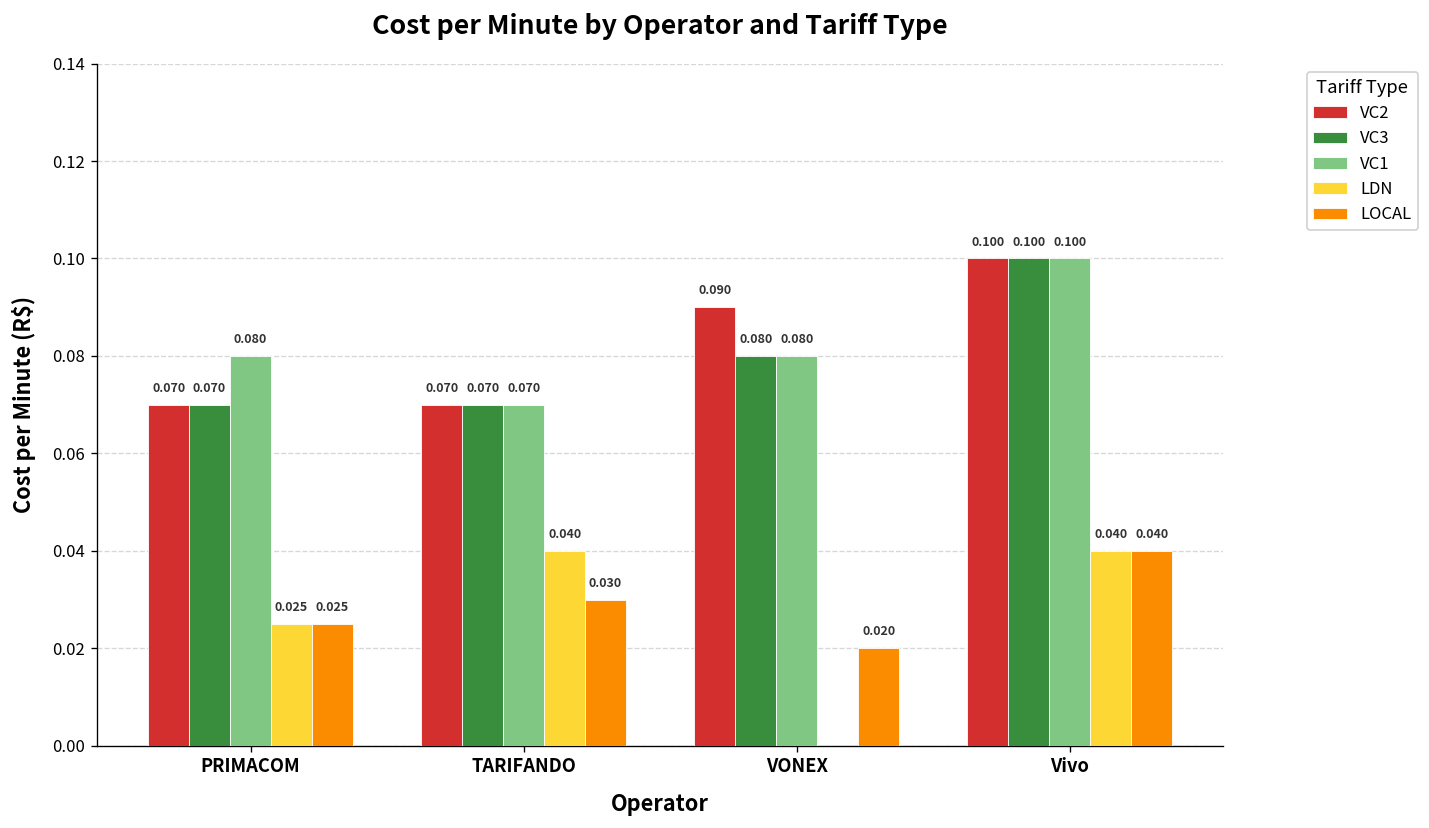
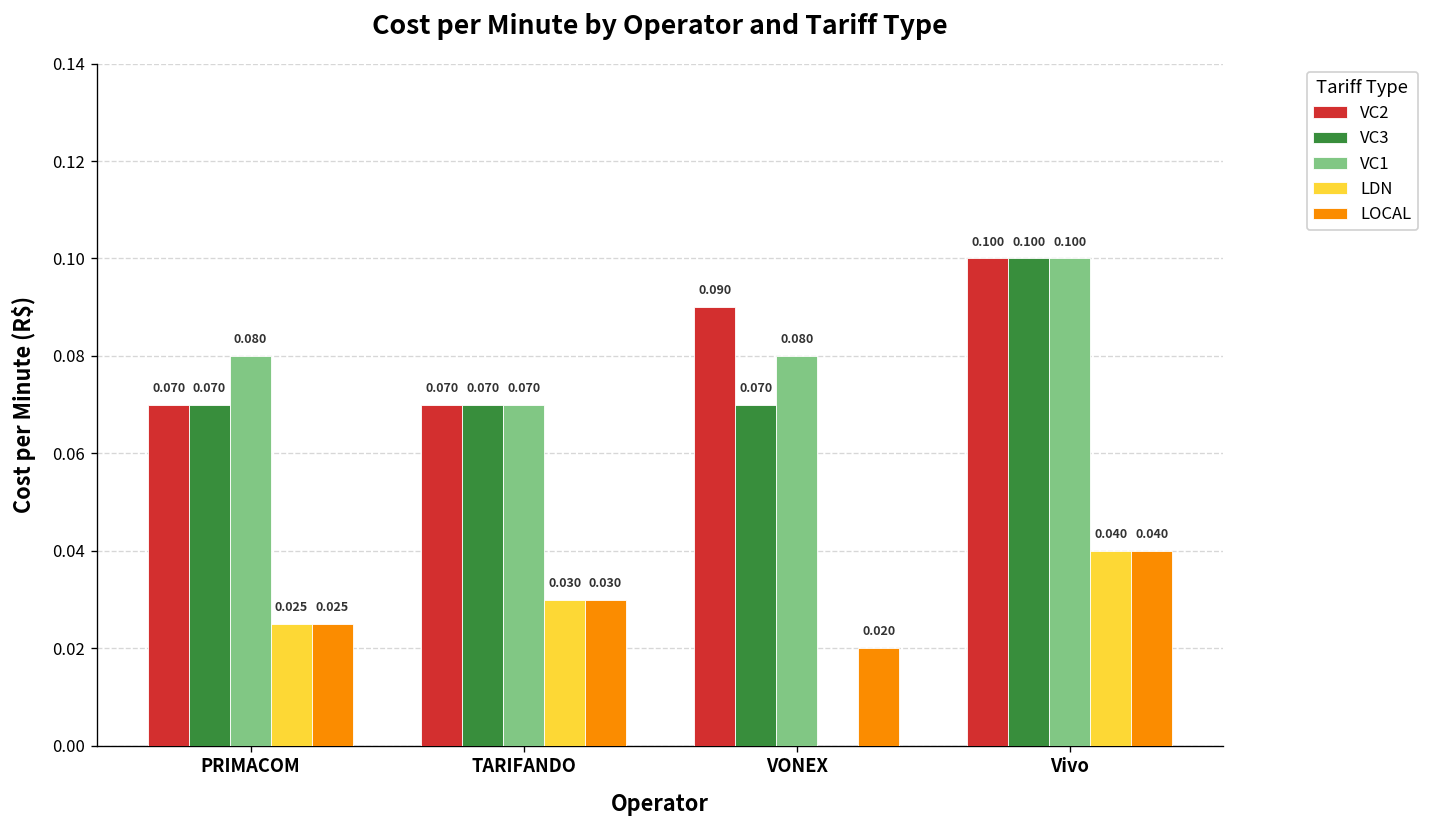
  {
    "VC2": {
      "PRIMACOM": 0.070,
      "TARIFANDO": 0.070,
      "VONEX": 0.090,
      "Vivo": 0.100
    },
    "VC3": {
      "PRIMACOM": 0.070,
      "TARIFANDO": 0.070,
-     "VONEX": 0.080,
+     "VONEX": 0.070,
      "Vivo": 0.100
    },
    "VC1": {
      "PRIMACOM": 0.080,
      "TARIFANDO": 0.070,
      "VONEX": 0.080,
      "Vivo": 0.100
    },
    "LDN": {
      "PRIMACOM": 0.025,
-     "TARIFANDO": 0.040,
+     "TARIFANDO": 0.030,
      "Vivo": 0.040
    },
    "LOCAL": {
      "PRIMACOM": 0.025,
      "TARIFANDO": 0.030,
      "VONEX": 0.020,
      "Vivo": 0.040
    }
  }
